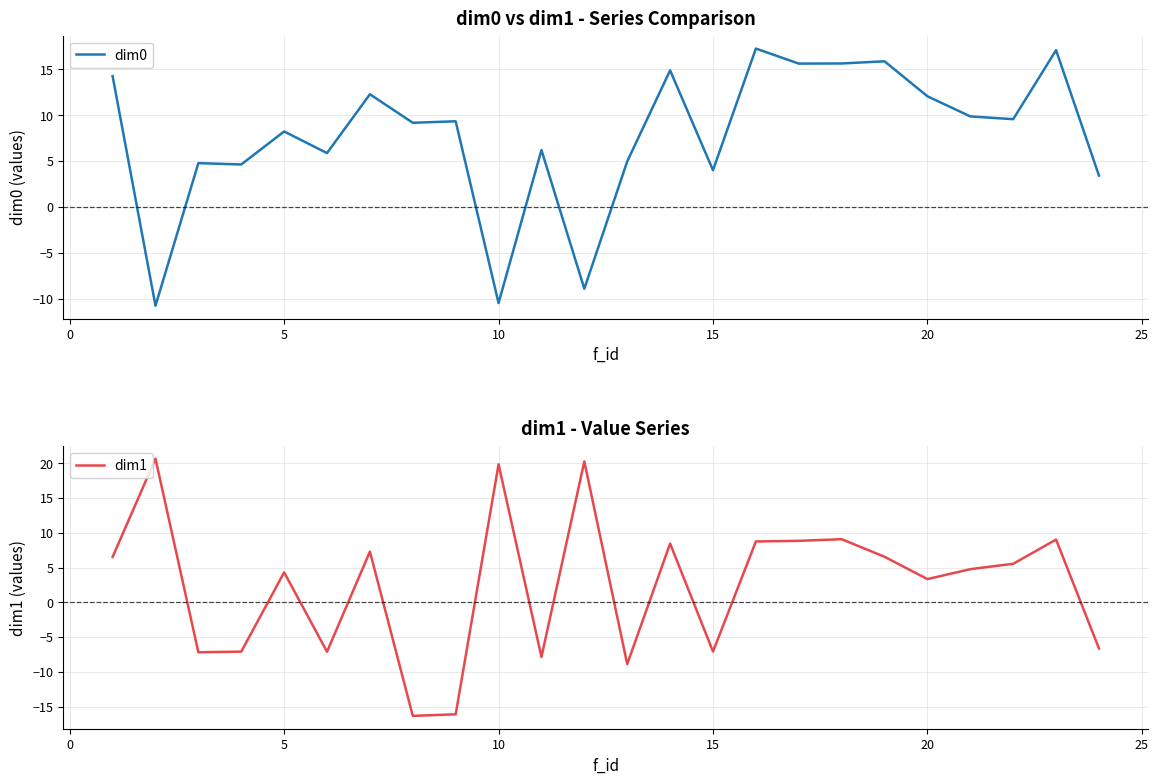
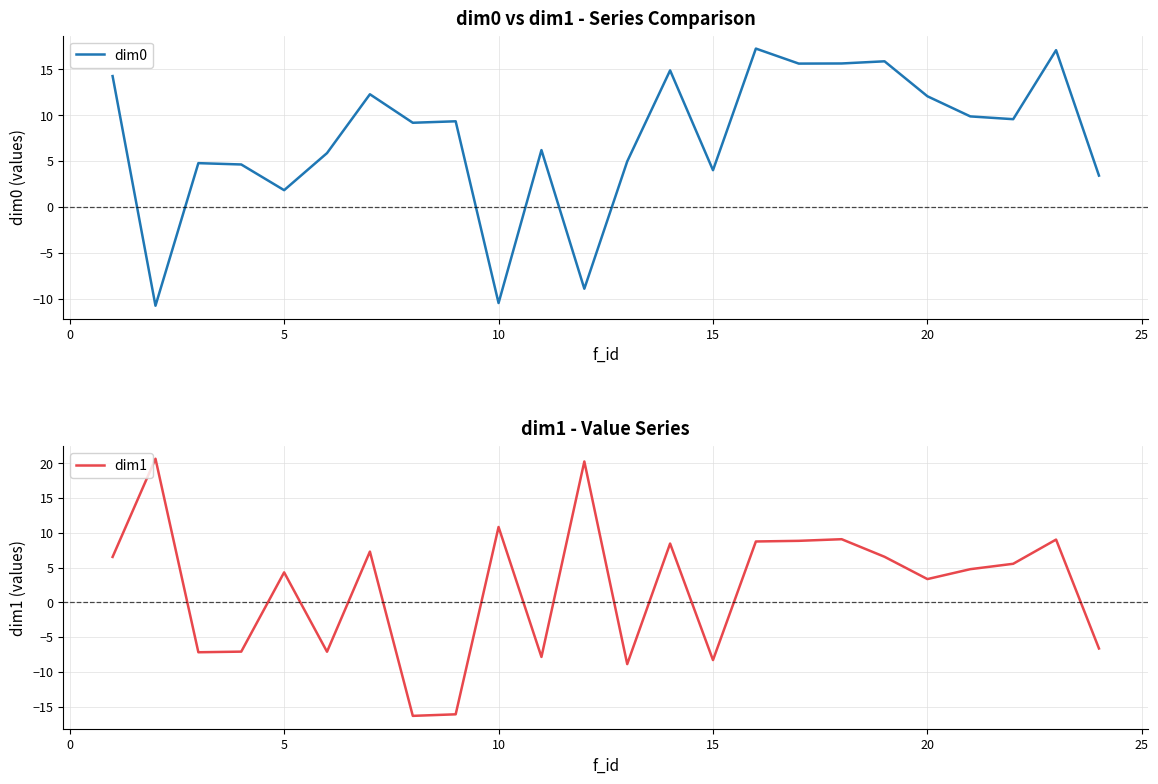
  {
    "dim0 vs dim1 - Series Comparison": {
-     "5": 8,
+     "5": 2,
      "10": -10,
      "15": 4,
      "20": 12
    },
    "dim1 - Value Series": {
      "5": 4,
-     "10": 20,
-     "15": -7,
+     "10": 11,
+     "15": -8,
      "20": 3
    }
  }
